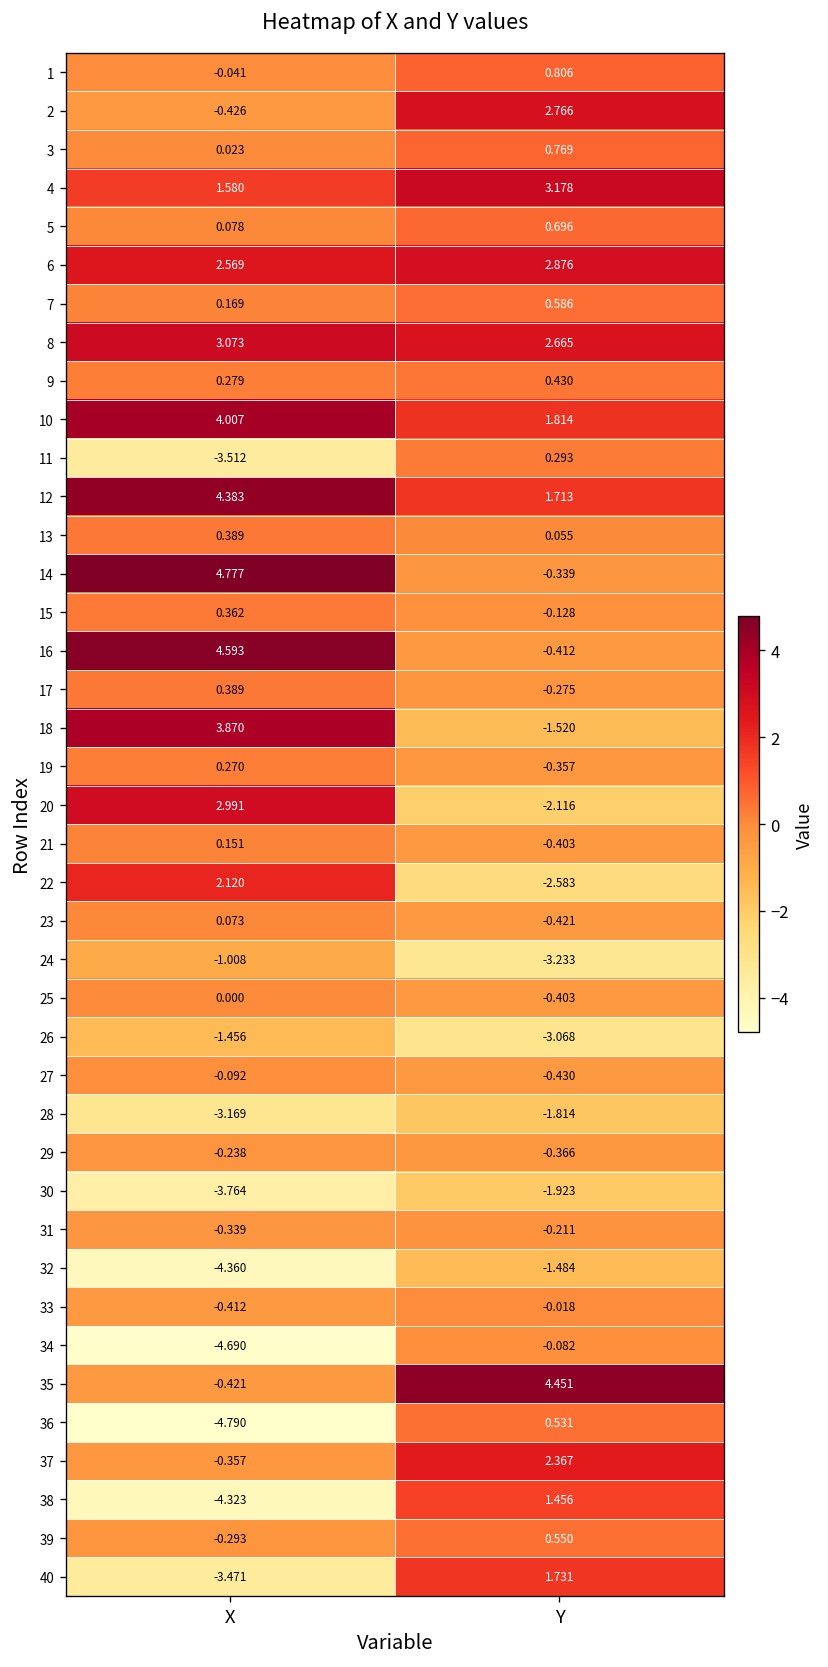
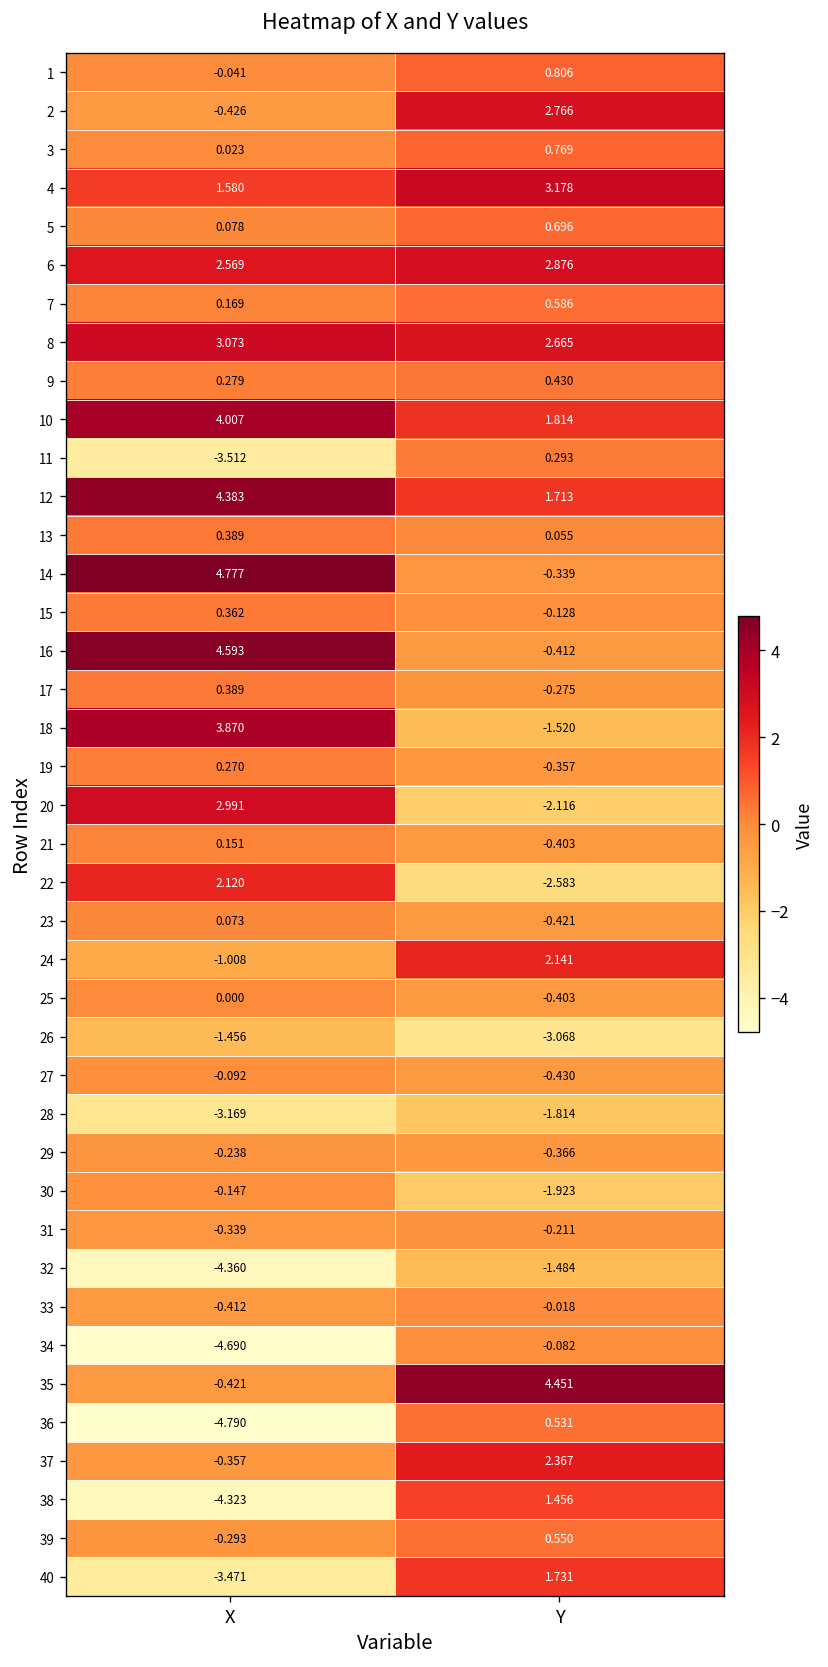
  {
    "1": {
      "X": -0.041,
      "Y": 0.806
    },
    "2": {
      "X": -0.426,
      "Y": 2.766
    },
    "3": {
      "X": 0.023,
      "Y": 0.769
    },
    "4": {
      "X": 1.580,
      "Y": 3.178
    },
    "5": {
      "X": 0.078,
      "Y": 0.696
    },
    "6": {
      "X": 2.569,
      "Y": 2.876
    },
    "7": {
      "X": 0.169,
      "Y": 0.586
    },
    "8": {
      "X": 3.073,
      "Y": 2.665
    },
    "9": {
      "X": 0.279,
      "Y": 0.430
    },
    "10": {
      "X": 4.007,
      "Y": 1.814
    },
    "11": {
      "X": -3.512,
      "Y": 0.293
    },
    "12": {
      "X": 4.383,
      "Y": 1.713
    },
    "13": {
      "X": 0.389,
      "Y": 0.055
    },
    "14": {
      "X": 4.777,
      "Y": -0.339
    },
    "15": {
      "X": 0.362,
      "Y": -0.128
    },
    "16": {
      "X": 4.593,
      "Y": -0.412
    },
    "17": {
      "X": 0.389,
      "Y": -0.275
    },
    "18": {
      "X": 3.870,
      "Y": -1.520
    },
    "19": {
      "X": 0.270,
      "Y": -0.357
    },
    "20": {
      "X": 2.991,
      "Y": -2.116
    },
    "21": {
      "X": 0.151,
      "Y": -0.403
    },
    "22": {
      "X": 2.120,
      "Y": -2.583
    },
    "23": {
      "X": 0.073,
      "Y": -0.421
    },
    "24": {
      "X": -1.008,
-     "Y": -3.233
+     "Y": 2.141
    },
    "25": {
      "X": 0.000,
      "Y": -0.403
    },
    "26": {
      "X": -1.456,
      "Y": -3.068
    },
    "27": {
      "X": -0.092,
      "Y": -0.430
    },
    "28": {
      "X": -3.169,
      "Y": -1.814
    },
    "29": {
      "X": -0.238,
      "Y": -0.366
    },
    "30": {
-     "X": -3.764,
+     "X": -0.147,
      "Y": -1.923
    },
    "31": {
      "X": -0.339,
      "Y": -0.211
    },
    "32": {
      "X": -4.360,
      "Y": -1.484
    },
    "33": {
      "X": -0.412,
      "Y": -0.018
    },
    "34": {
      "X": -4.690,
      "Y": -0.082
    },
    "35": {
      "X": -0.421,
      "Y": 4.451
    },
    "36": {
      "X": -4.790,
      "Y": 0.531
    },
    "37": {
      "X": -0.357,
      "Y": 2.367
    },
    "38": {
      "X": -4.323,
      "Y": 1.456
    },
    "39": {
      "X": -0.293,
      "Y": 0.550
    },
    "40": {
      "X": -3.471,
      "Y": 1.731
    }
  }
